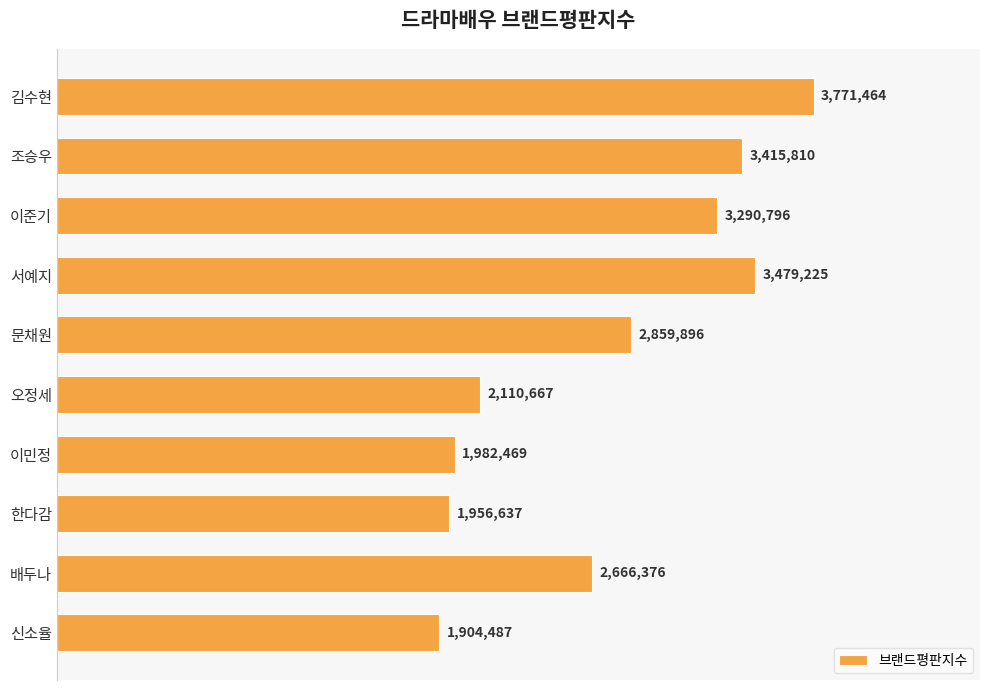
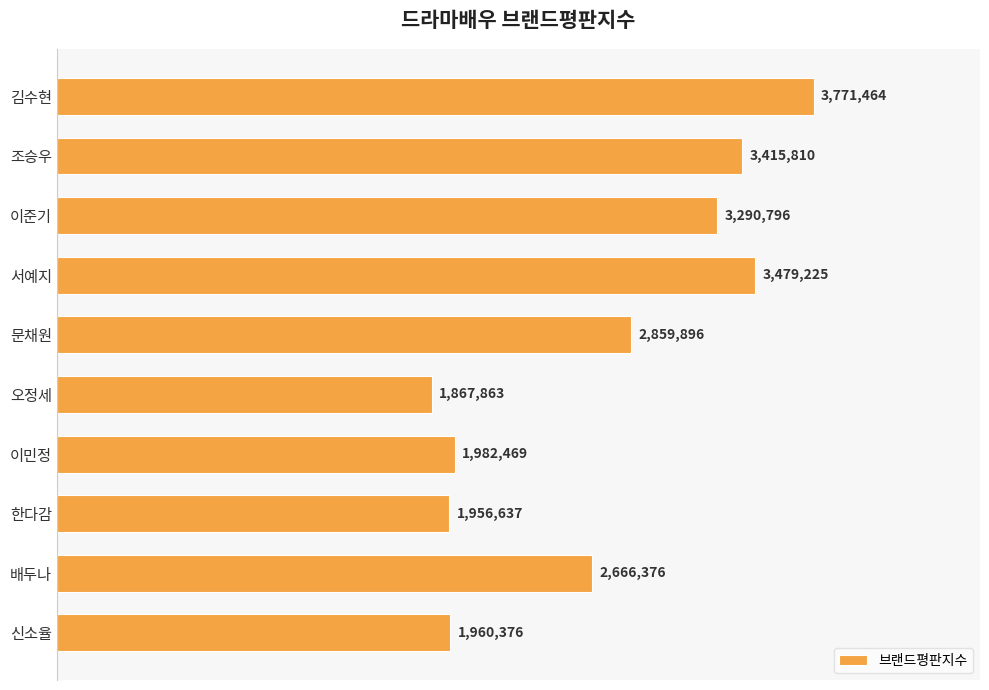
  {
    "김수현": "3,771,464",
    "조승우": "3,415,810",
    "이준기": "3,290,796",
    "서예지": "3,479,225",
    "문채원": "2,859,896",
-   "오정세": "2,110,667",
+   "오정세": "1,867,863",
    "이민정": "1,982,469",
    "한다감": "1,956,637",
    "배두나": "2,666,376",
-   "신소율": "1,904,487"
+   "신소율": "1,960,376"
  }
